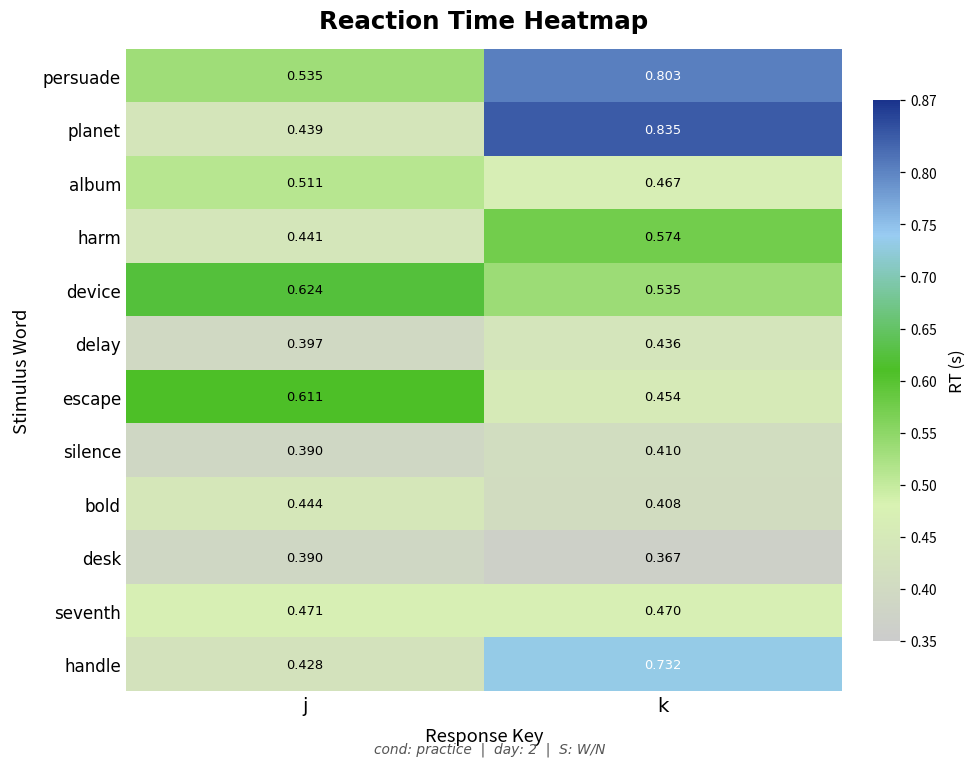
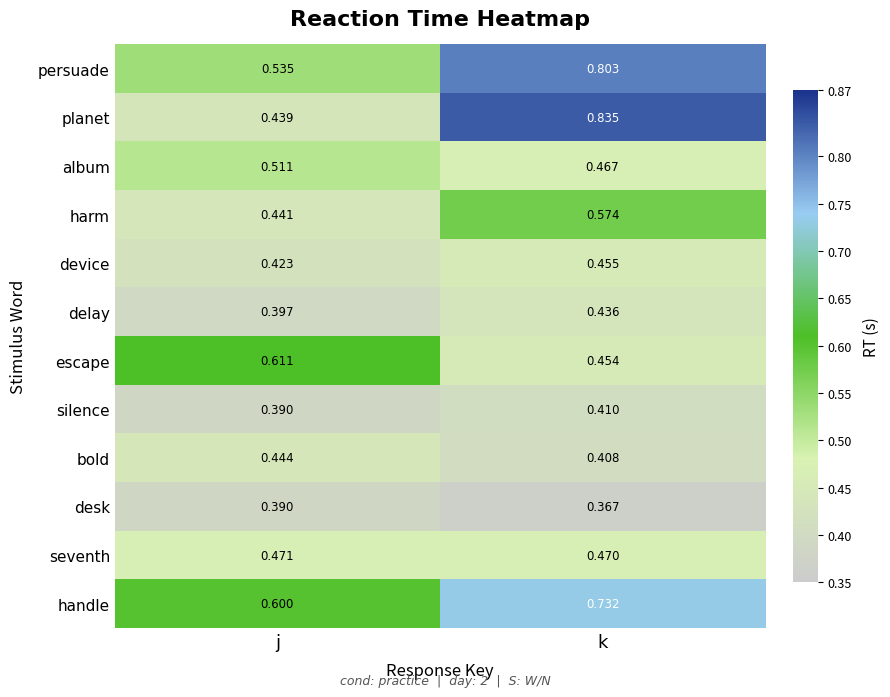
  {
    "persuade": {
      "j": 0.535,
      "k": 0.803
    },
    "planet": {
      "j": 0.439,
      "k": 0.835
    },
    "album": {
      "j": 0.511,
      "k": 0.467
    },
    "harm": {
      "j": 0.441,
      "k": 0.574
    },
    "device": {
-     "j": 0.624,
-     "k": 0.535
+     "j": 0.423,
+     "k": 0.455
    },
    "delay": {
      "j": 0.397,
      "k": 0.436
    },
    "escape": {
      "j": 0.611,
      "k": 0.454
    },
    "silence": {
      "j": 0.390,
      "k": 0.410
    },
    "bold": {
      "j": 0.444,
      "k": 0.408
    },
    "desk": {
      "j": 0.390,
      "k": 0.367
    },
    "seventh": {
      "j": 0.471,
      "k": 0.470
    },
    "handle": {
-     "j": 0.428,
+     "j": 0.600,
      "k": 0.732
    }
  }
